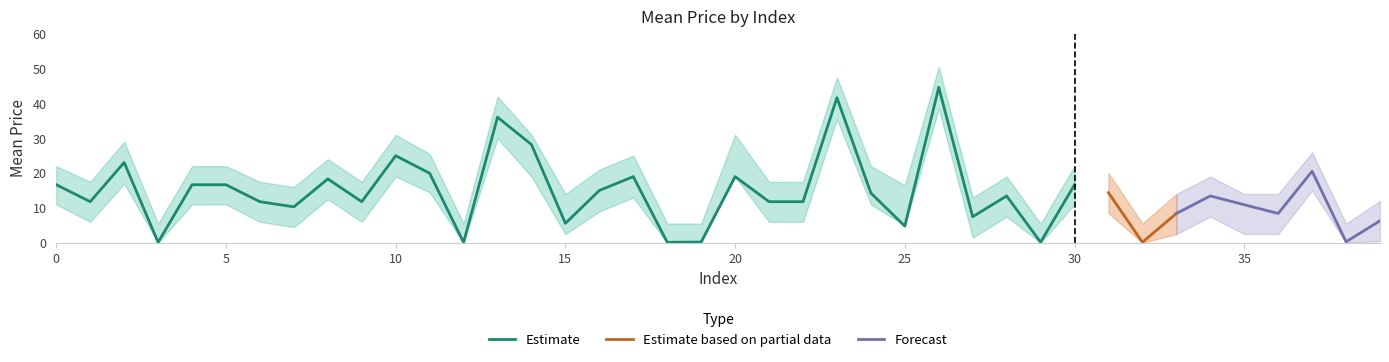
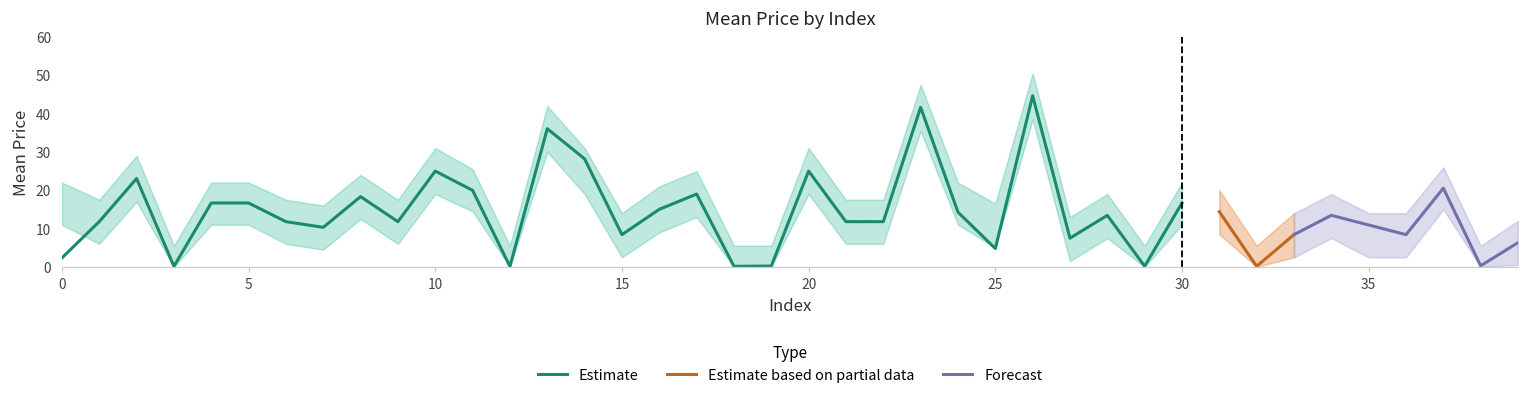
  {
    "Estimate": {
-     "0": 17,
+     "0": 2,
      "5": 17,
      "10": 25,
-     "15": 6,
-     "20": 19,
+     "15": 8,
+     "20": 25,
      "25": 5,
      "30": 17
    },
    "Forecast": {
      "35": 11
    }
  }
